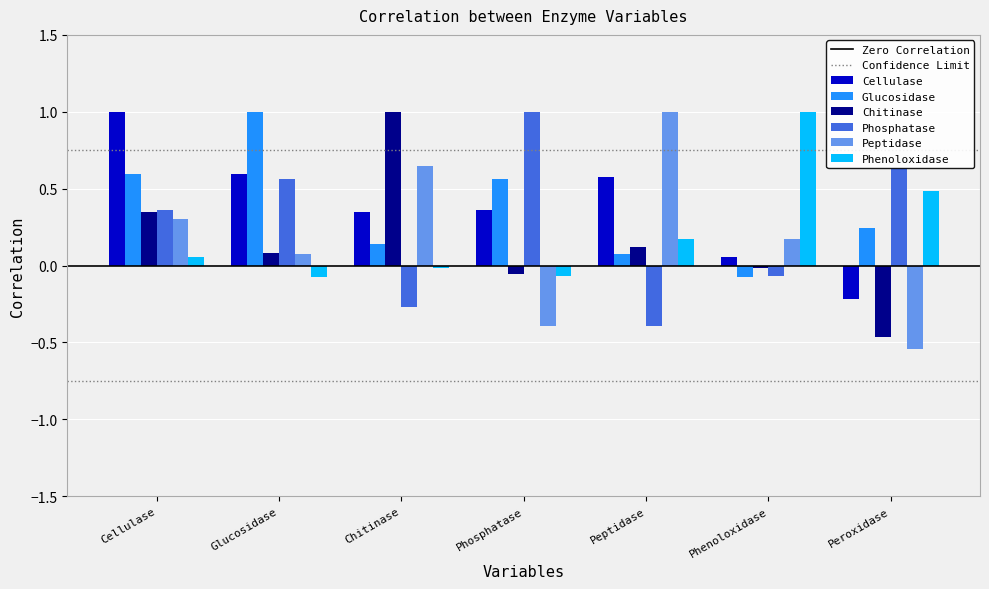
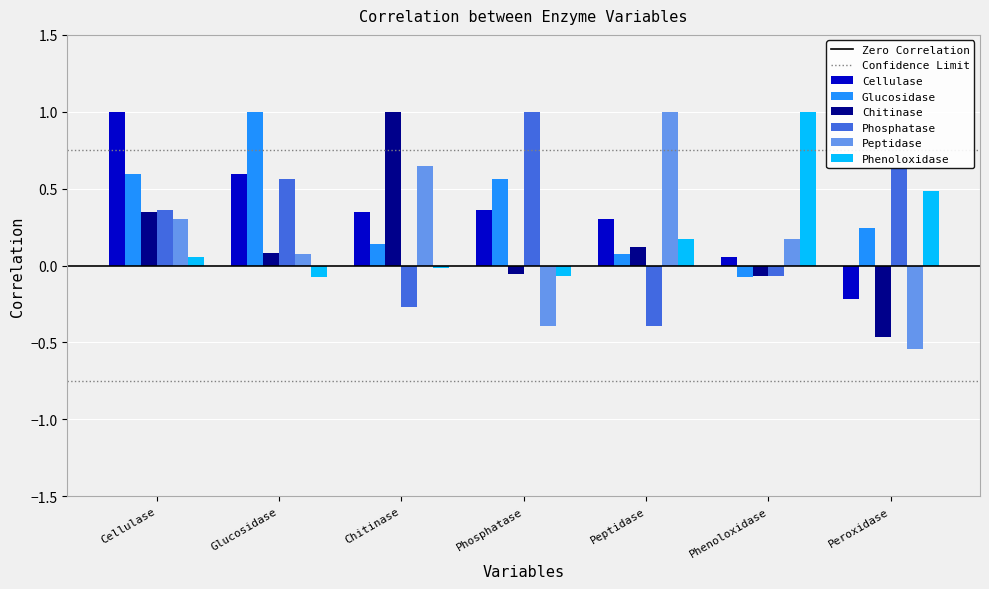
  {
    "Cellulase": {
      "Cellulase": 1.00,
      "Glucosidase": 0.60,
      "Chitinase": 0.35,
      "Phosphatase": 0.36,
-     "Peptidase": 0.57,
+     "Peptidase": 0.30,
      "Phenoloxidase": 0.06,
      "Peroxidase": -0.21
    },
    "Chitinase": {
      "Cellulase": 0.35,
      "Glucosidase": 0.08,
      "Chitinase": 1.00,
      "Phosphatase": -0.05,
      "Peptidase": 0.12,
-     "Phenoloxidase": -0.01,
+     "Phenoloxidase": -0.07,
      "Peroxidase": -0.46
    }
  }
